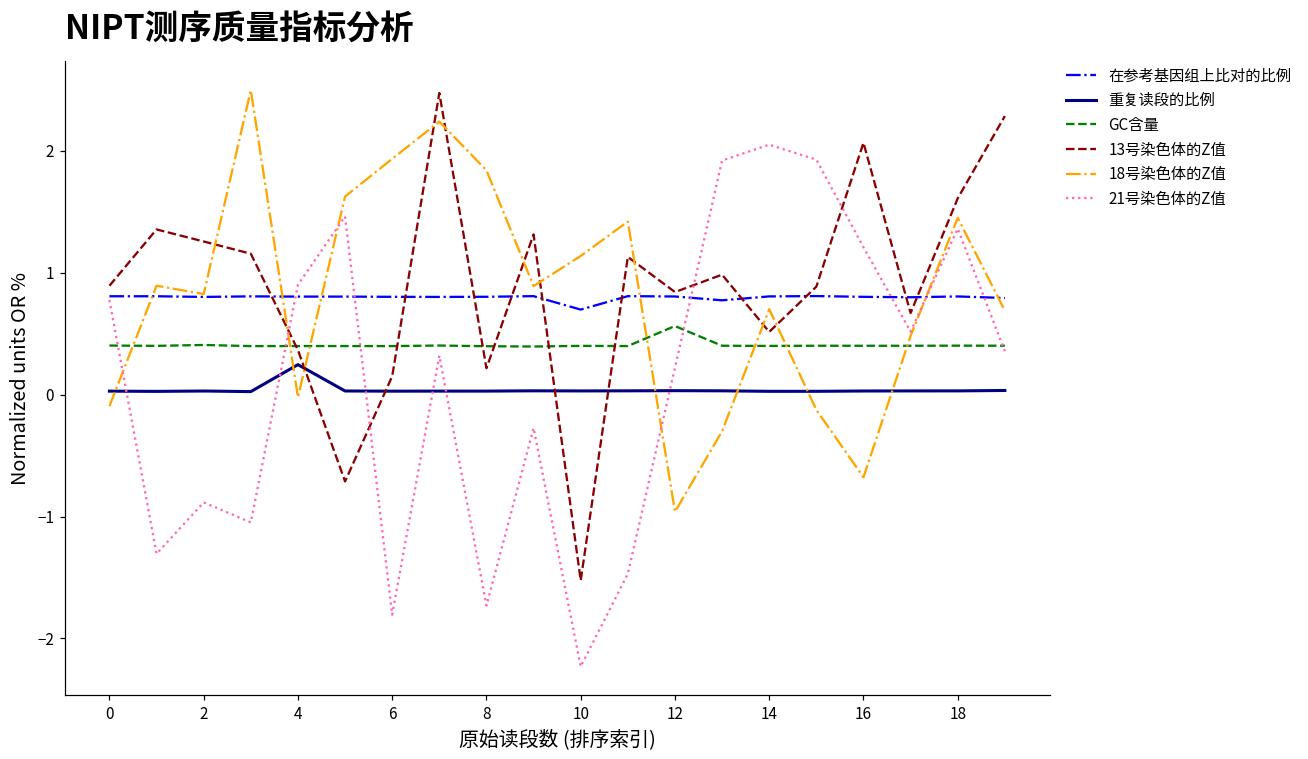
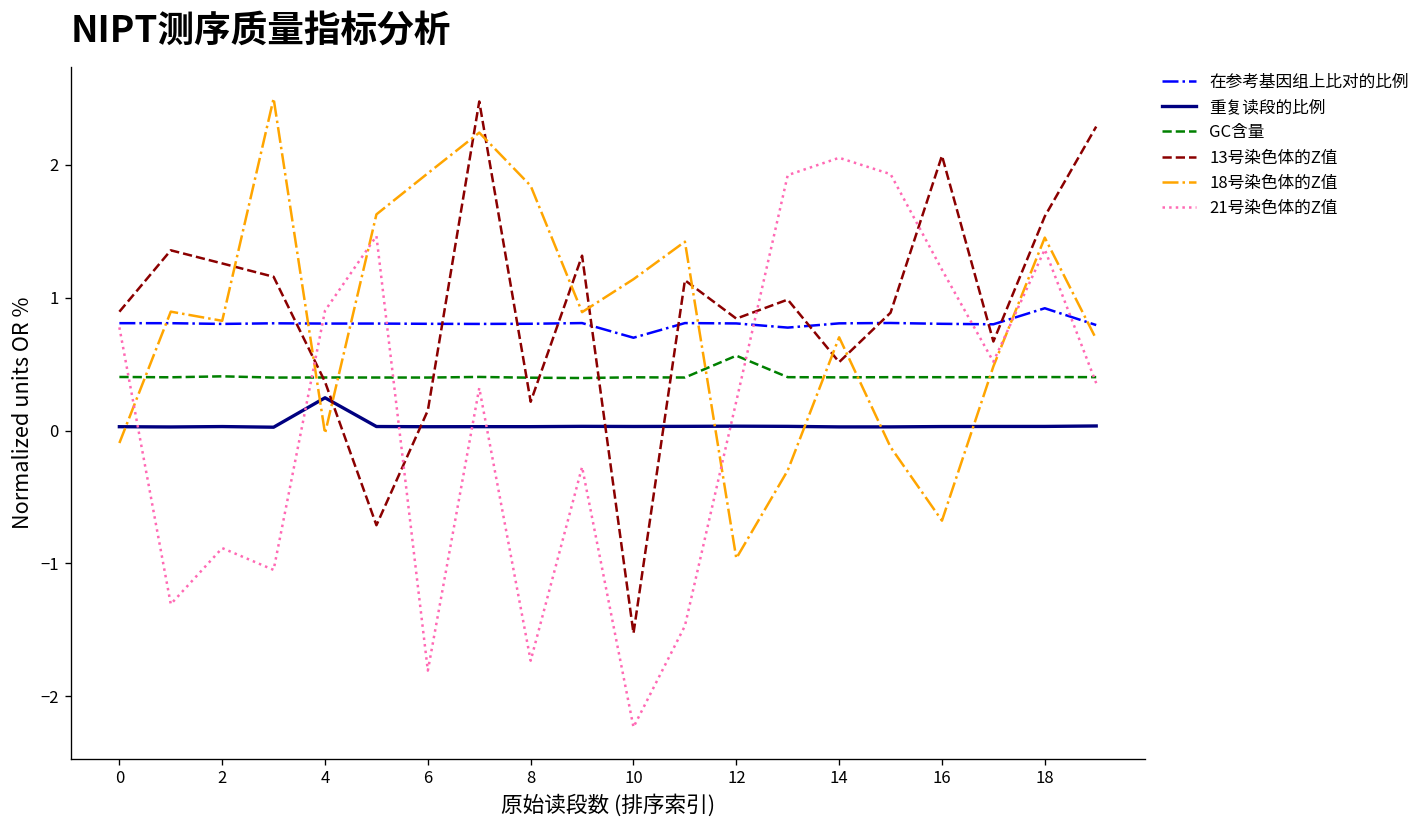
  {
    "在参考基因组上比对的比例": {
      "0": 0.81,
      "4": 0.80,
      "6": 0.80,
      "8": 0.80,
      "10": 0.70,
      "12": 0.81,
      "14": 0.81,
      "16": 0.80,
-     "18": 0.81
+     "18": 0.92
    },
    "重复读段的比例": {
      "0": 0.03,
      "2": 0.03,
      "4": 0.25,
      "6": 0.03,
      "8": 0.03,
      "10": 0.03,
      "12": 0.03,
      "14": 0.03,
      "16": 0.03,
      "18": 0.03
    },
    "GC含量": {
      "0": 0.40,
      "2": 0.41,
      "4": 0.40,
      "6": 0.40,
      "8": 0.40,
      "10": 0.40,
      "12": 0.56,
      "14": 0.40,
      "16": 0.40,
      "18": 0.40
    },
    "13号染色体的Z值": {
      "0": 0.89,
      "2": 1.26,
      "4": 0.37,
      "6": 0.15,
      "8": 0.22,
      "10": -1.53,
      "12": 0.84,
      "14": 0.51,
      "16": 2.07,
      "18": 1.61
    },
    "18号染色体的Z值": {
      "0": -0.09,
      "4": -0.02,
      "6": 1.93,
      "8": 1.84,
      "10": 1.14,
      "12": -0.96,
      "14": 0.70,
      "16": -0.68,
      "18": 1.45
    },
    "21号染色体的Z值": {
      "0": 0.78,
      "2": -0.88,
      "4": 0.90,
      "6": -1.81,
      "8": -1.73,
      "10": -2.23,
      "12": 0.22,
      "14": 2.05,
      "16": 1.21,
      "18": 1.36
    }
  }
